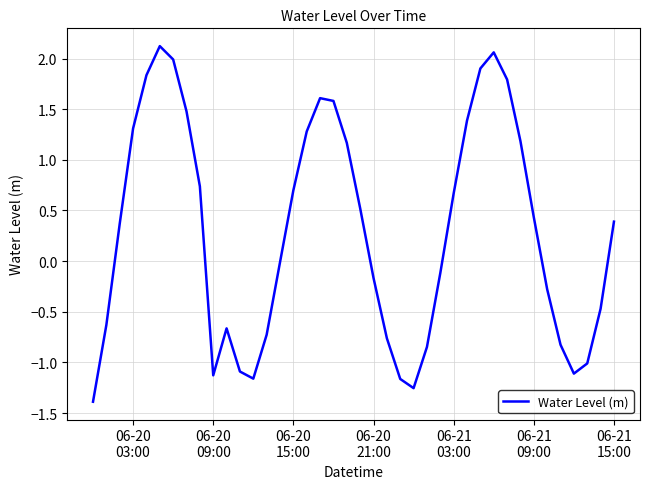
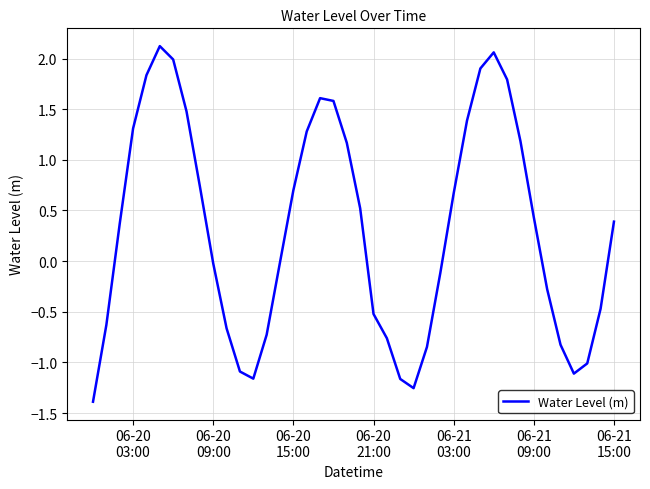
  {
    "06-20 03:00": 1.31,
-   "06-20 09:00": -1.13,
+   "06-20 09:00": -0.02,
    "06-20 15:00": 0.70,
-   "06-20 21:00": -0.17,
+   "06-20 21:00": -0.52,
    "06-21 03:00": 0.67,
    "06-21 09:00": 0.43,
    "06-21 15:00": 0.39
  }
